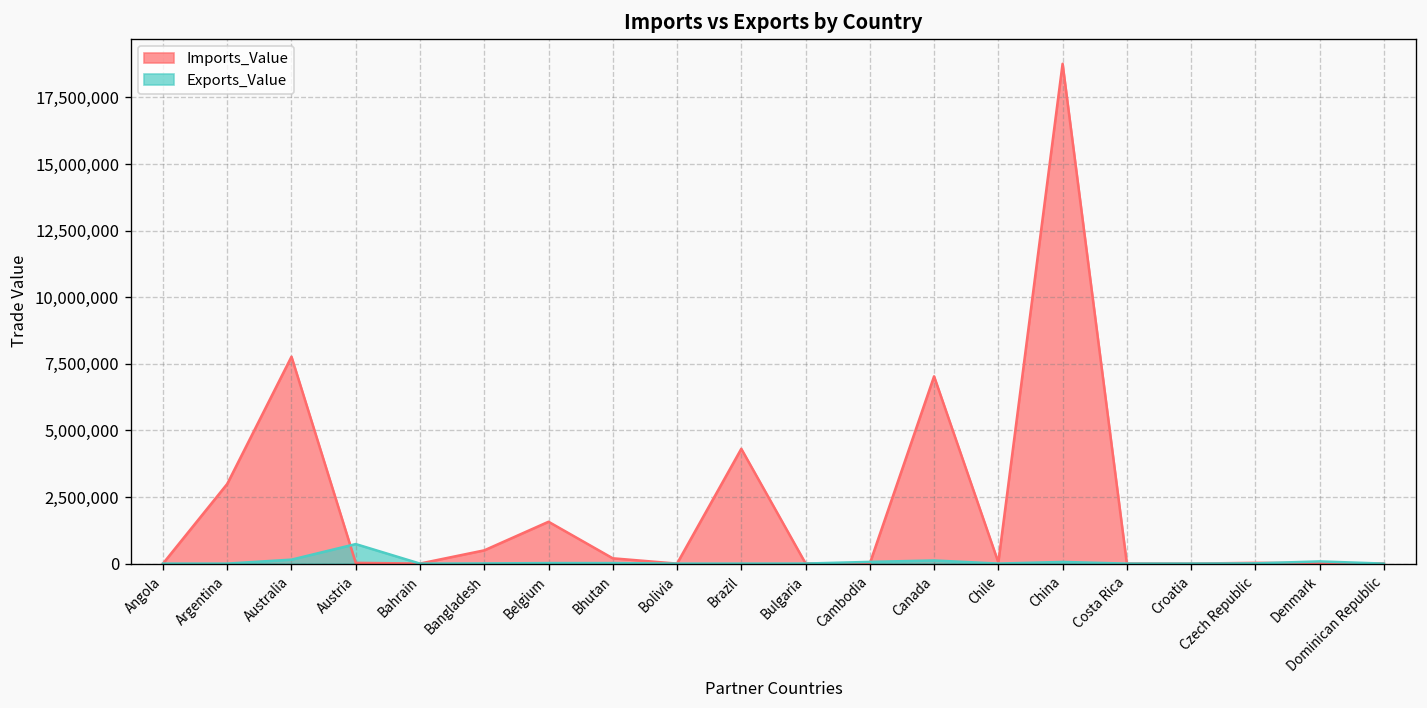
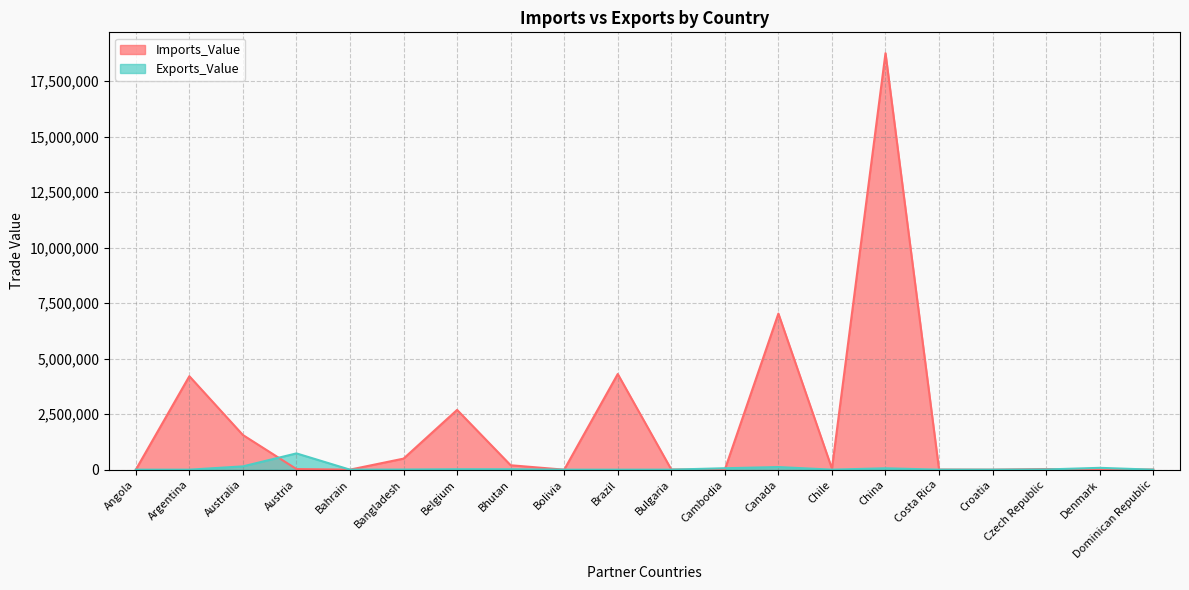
  {
    "Imports_Value": {
-     "Argentina": "3,000,000",
-     "Australia": "7,800,000",
+     "Argentina": "4,200,000",
+     "Australia": "1,600,000",
      "Austria": "0",
      "Bangladesh": "500,000",
-     "Belgium": "1,600,000",
+     "Belgium": "2,700,000",
      "Bhutan": "200,000",
      "Brazil": "4,300,000",
      "Canada": "7,000,000",
      "China": "18,800,000"
    },
    "Exports_Value": {
      "Argentina": "0",
      "Australia": "100,000",
      "Austria": "700,000",
      "Bangladesh": "0",
      "Belgium": "0",
      "Bhutan": "0",
      "Brazil": "0",
      "Canada": "100,000",
      "China": "100,000"
    }
  }
